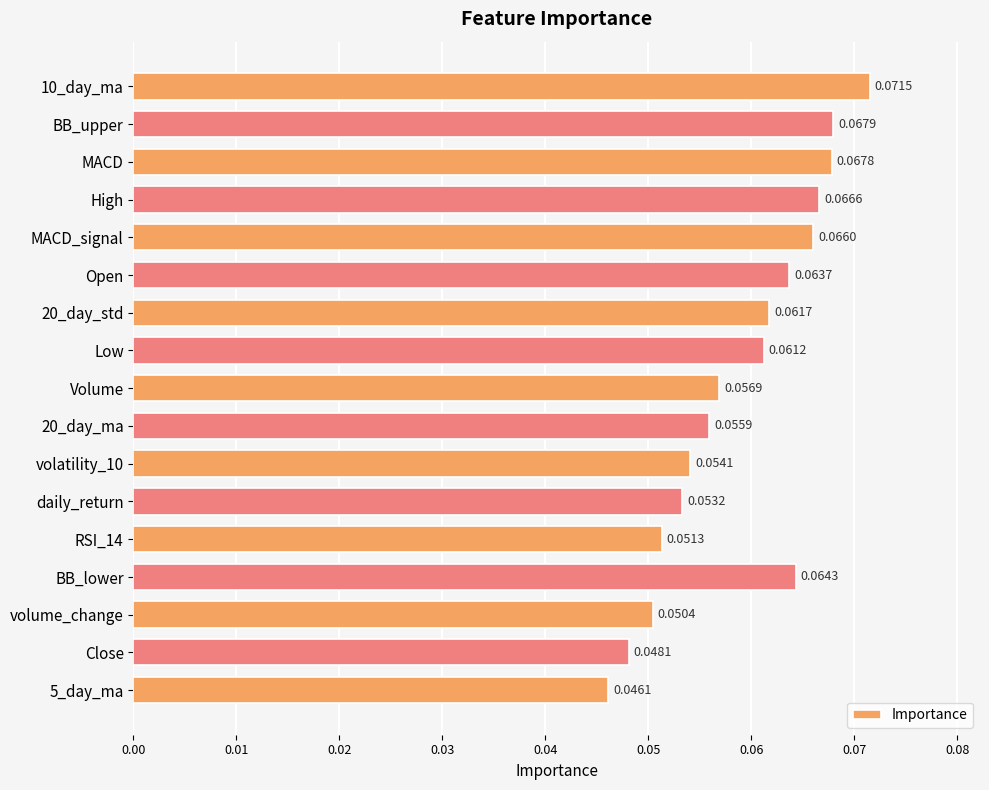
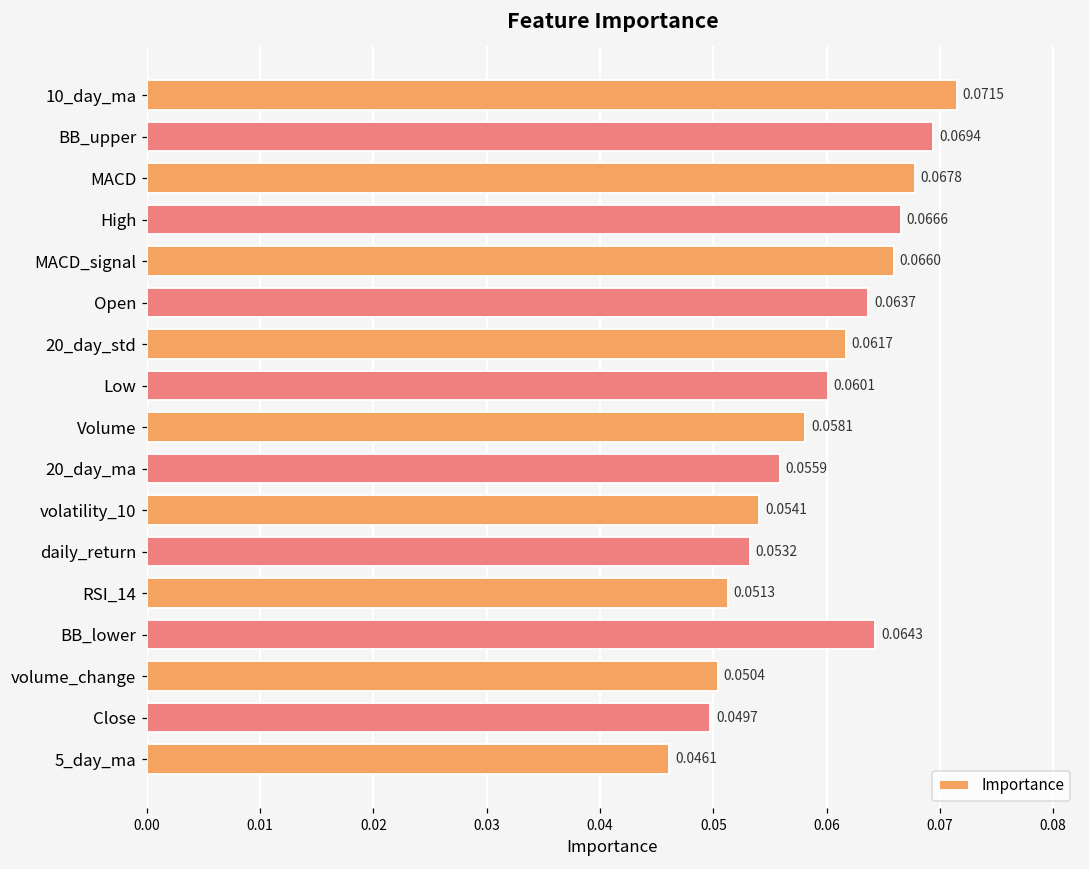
  {
    "10_day_ma": 0.0715,
-   "BB_upper": 0.0679,
+   "BB_upper": 0.0694,
    "MACD": 0.0678,
    "High": 0.0666,
    "MACD_signal": 0.0660,
    "Open": 0.0637,
    "20_day_std": 0.0617,
-   "Low": 0.0612,
-   "Volume": 0.0569,
+   "Low": 0.0601,
+   "Volume": 0.0581,
    "20_day_ma": 0.0559,
    "volatility_10": 0.0541,
    "daily_return": 0.0532,
    "RSI_14": 0.0513,
    "BB_lower": 0.0643,
    "volume_change": 0.0504,
-   "Close": 0.0481,
+   "Close": 0.0497,
    "5_day_ma": 0.0461
  }
